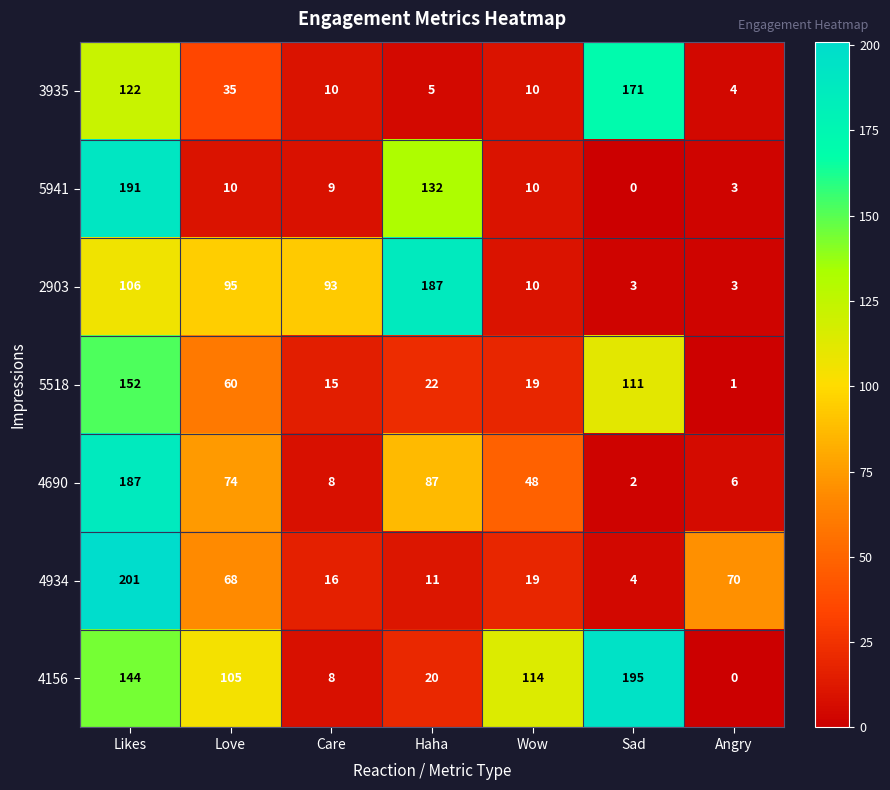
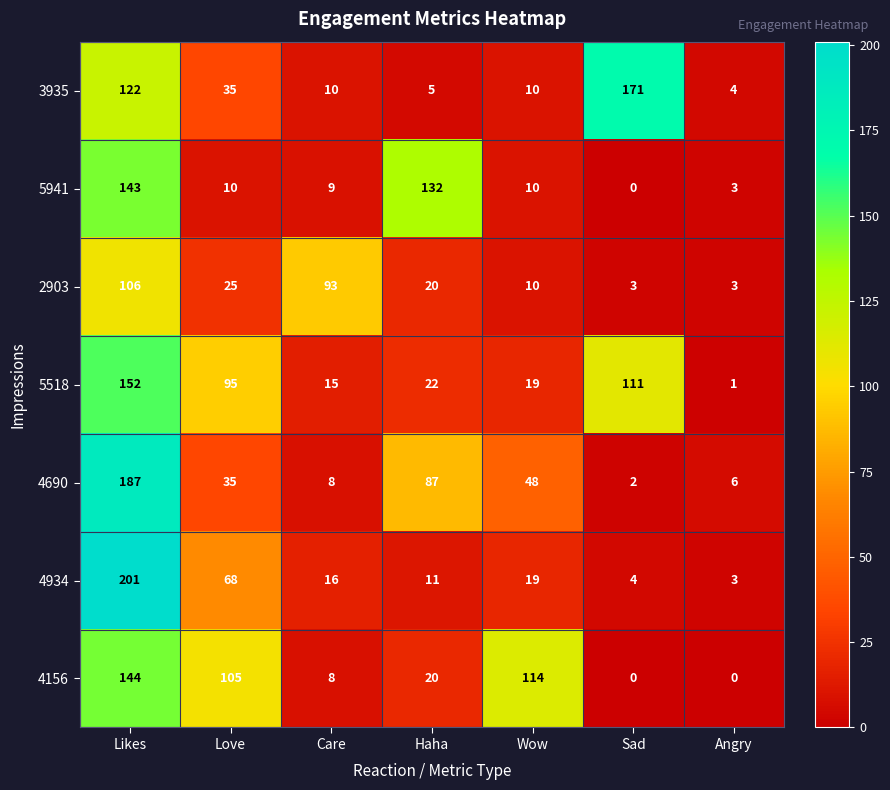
  {
    "3935": {
      "Likes": 122,
      "Love": 35,
      "Care": 10,
      "Haha": 5,
      "Wow": 10,
      "Sad": 171,
      "Angry": 4
    },
    "5941": {
-     "Likes": 191,
+     "Likes": 143,
      "Love": 10,
      "Care": 9,
      "Haha": 132,
      "Wow": 10,
      "Sad": 0,
      "Angry": 3
    },
    "2903": {
      "Likes": 106,
-     "Love": 95,
+     "Love": 25,
      "Care": 93,
-     "Haha": 187,
+     "Haha": 20,
      "Wow": 10,
      "Sad": 3,
      "Angry": 3
    },
    "5518": {
      "Likes": 152,
-     "Love": 60,
+     "Love": 95,
      "Care": 15,
      "Haha": 22,
      "Wow": 19,
      "Sad": 111,
      "Angry": 1
    },
    "4690": {
      "Likes": 187,
-     "Love": 74,
+     "Love": 35,
      "Care": 8,
      "Haha": 87,
      "Wow": 48,
      "Sad": 2,
      "Angry": 6
    },
    "4934": {
      "Likes": 201,
      "Love": 68,
      "Care": 16,
      "Haha": 11,
      "Wow": 19,
      "Sad": 4,
-     "Angry": 70
+     "Angry": 3
    },
    "4156": {
      "Likes": 144,
      "Love": 105,
      "Care": 8,
      "Haha": 20,
      "Wow": 114,
-     "Sad": 195,
+     "Sad": 0,
      "Angry": 0
    }
  }
